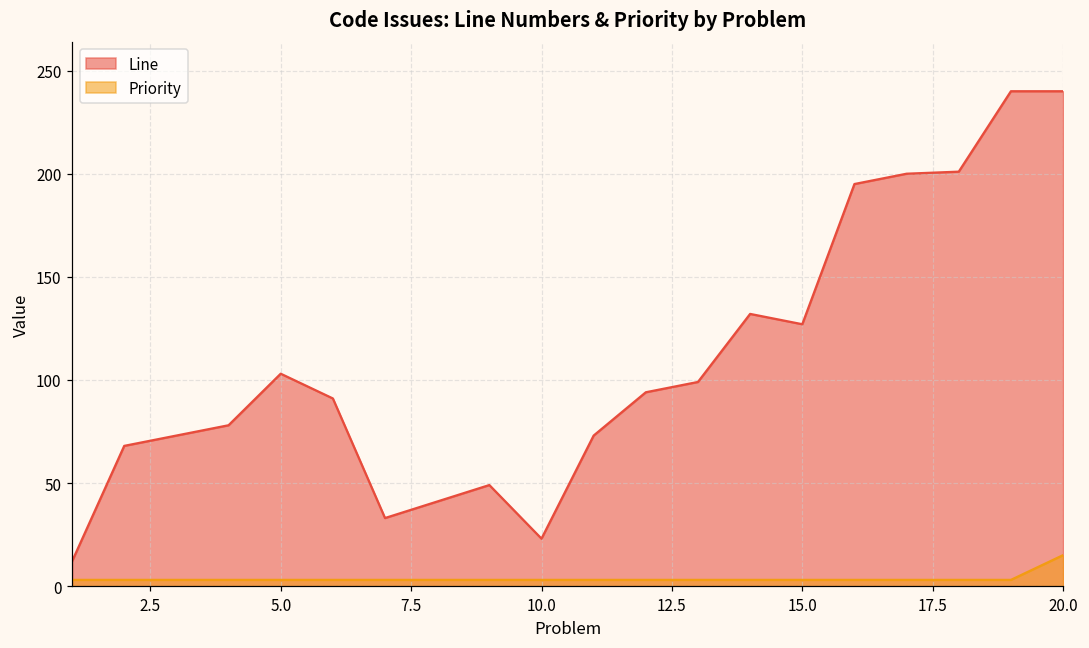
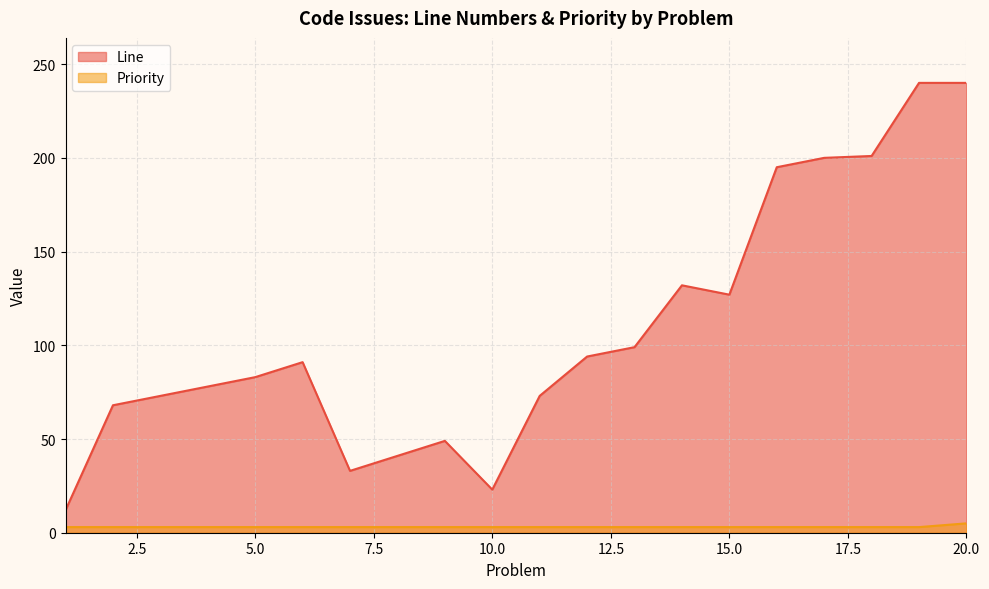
  {
    "Line": {
-     "5.0": 103,
+     "5.0": 83,
      "10.0": 23,
      "15.0": 127,
      "20.0": 240
    },
    "Priority": {
      "5.0": 3,
      "10.0": 3,
      "15.0": 3,
-     "20.0": 15
+     "20.0": 5
    }
  }
